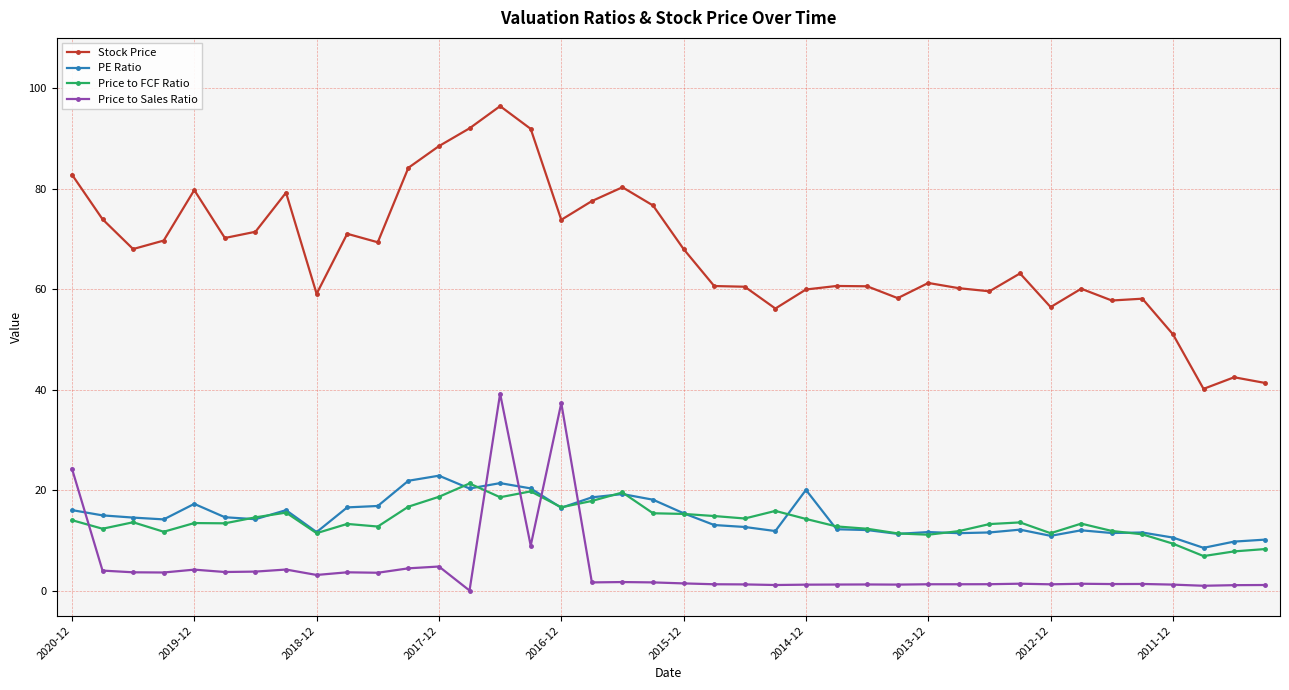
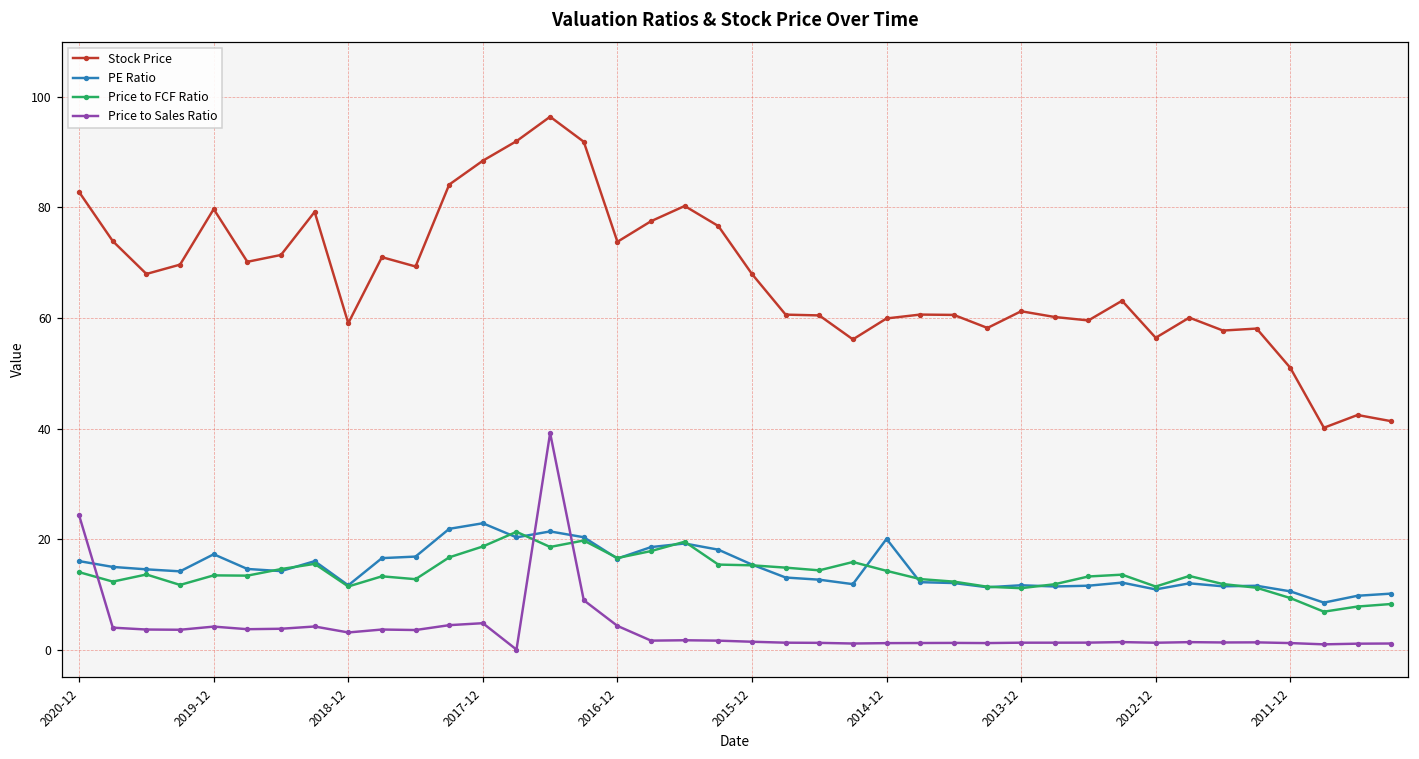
  {
    "Stock Price": {
      "2020-12": 83,
      "2019-12": 80,
      "2018-12": 59,
      "2017-12": 88,
      "2016-12": 74,
      "2015-12": 68,
      "2014-12": 60,
      "2013-12": 61,
      "2012-12": 56,
      "2011-12": 51
    },
    "PE Ratio": {
      "2020-12": 16,
      "2019-12": 17,
      "2017-12": 23,
      "2014-12": 20,
      "2013-12": 12,
      "2012-12": 11,
      "2011-12": 11
    },
    "Price to FCF Ratio": {
      "2020-12": 14,
      "2019-12": 13,
      "2017-12": 19,
      "2014-12": 14,
      "2013-12": 11,
      "2012-12": 11,
      "2011-12": 9
    },
    "Price to Sales Ratio": {
      "2020-12": 24,
      "2019-12": 4,
      "2018-12": 3,
      "2017-12": 5,
-     "2016-12": 37,
+     "2016-12": 4,
      "2015-12": 1,
      "2014-12": 1,
      "2013-12": 1,
      "2012-12": 1,
      "2011-12": 1
    }
  }
